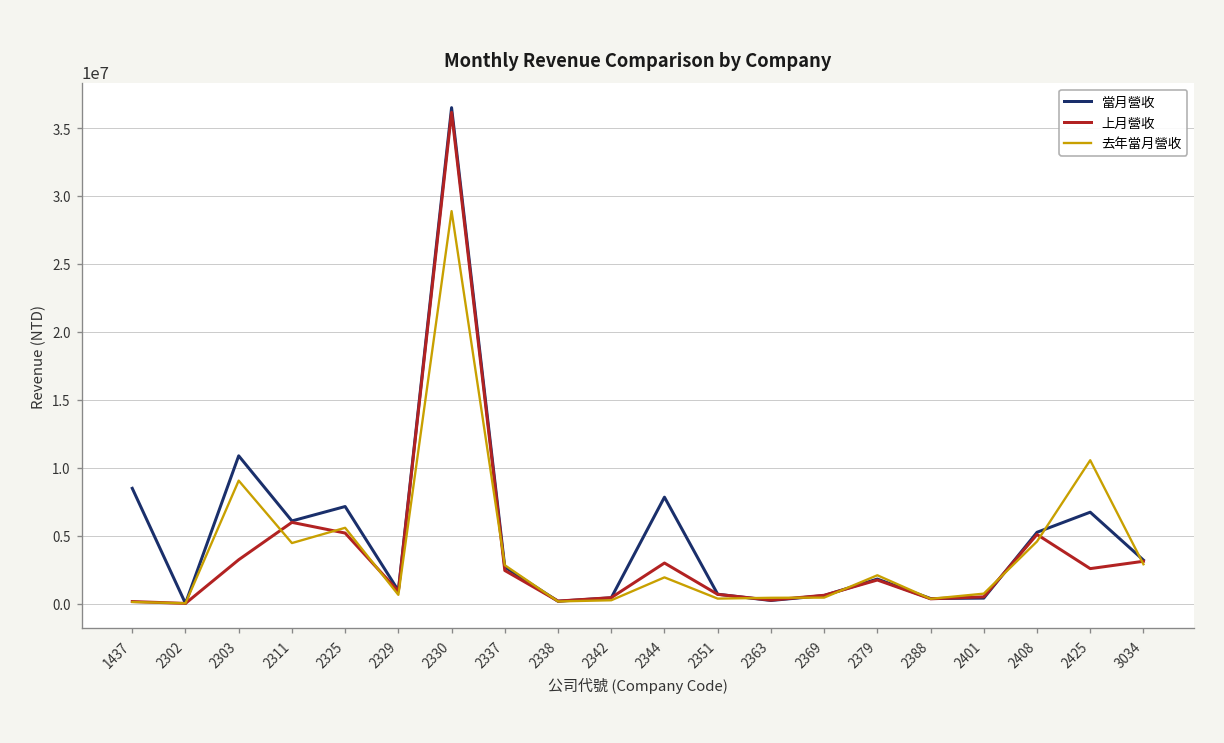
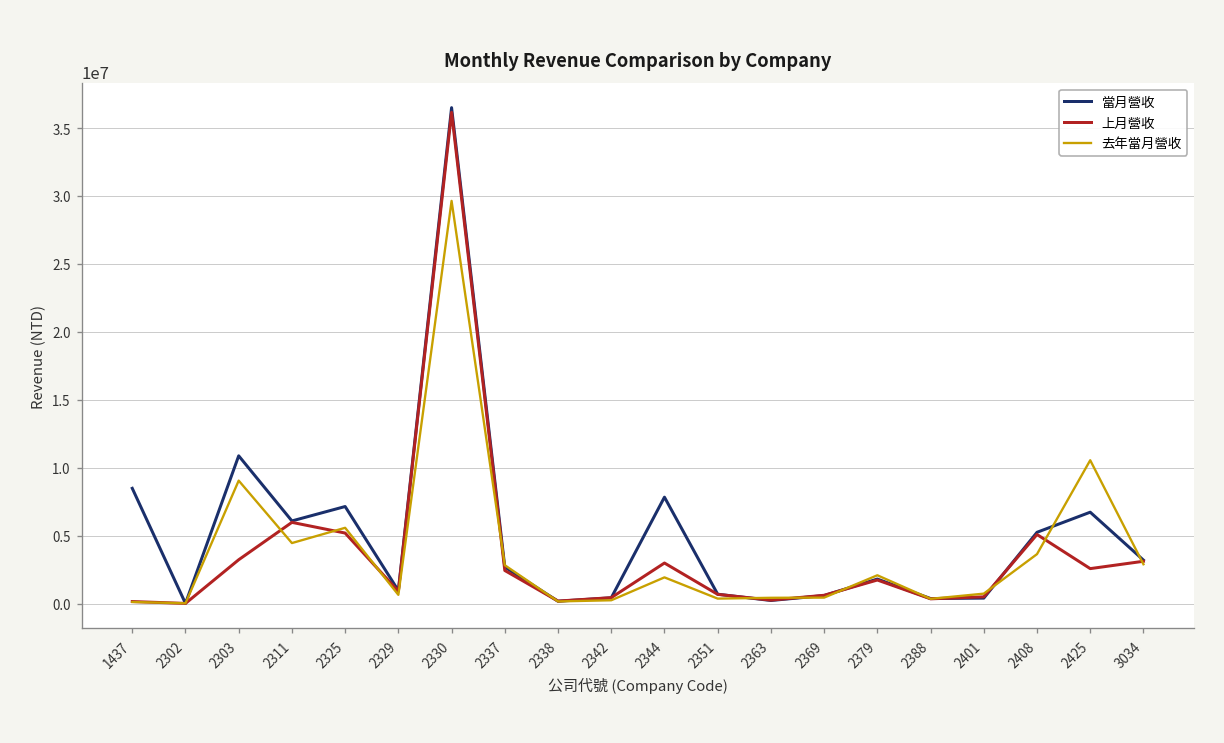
  {
    "當月營收": {
      "1437": 8500000,
      "2303": 10900000,
      "2325": 7200000,
      "2330": 36500000,
      "2344": 7800000,
      "2425": 6700000
    },
    "上月營收": {
      "2303": 3200000,
      "2325": 5200000,
      "2330": 36200000,
      "2337": 2500000,
      "2344": 3000000,
      "2425": 2600000
    },
    "去年當月營收": {
      "2303": 9100000,
      "2311": 4500000,
      "2325": 5600000,
      "2329": 700000,
-     "2330": 28900000,
+     "2330": 29600000,
      "2344": 1900000,
      "2351": 400000,
      "2379": 2100000,
      "2401": 700000,
-     "2408": 4600000,
+     "2408": 3700000,
      "2425": 10600000
    }
  }
